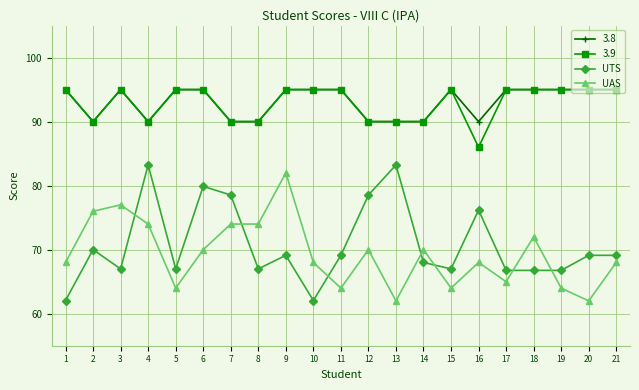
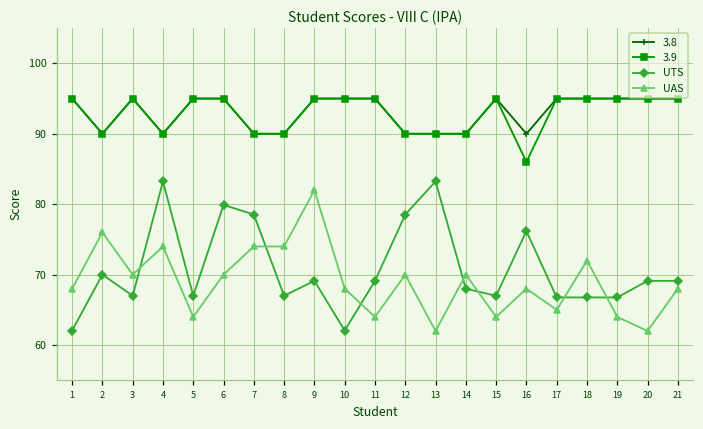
  {
    "UTS": {
      "1": 62,
      "2": 70,
      "3": 67,
      "4": 83,
      "5": 67,
      "6": 80,
      "7": 79,
      "8": 67,
      "9": 69,
      "10": 62,
      "11": 69,
      "12": 79,
      "13": 83,
      "14": 68,
      "15": 67,
      "16": 76,
      "17": 67,
      "18": 67,
      "19": 67,
      "20": 69,
      "21": 69
    },
    "UAS": {
      "1": 68,
      "2": 76,
-     "3": 77,
+     "3": 70,
      "4": 74,
      "5": 64,
      "6": 70,
      "7": 74,
      "8": 74,
      "9": 82,
      "10": 68,
      "11": 64,
      "12": 70,
      "13": 62,
      "14": 70,
      "15": 64,
      "16": 68,
      "17": 65,
      "18": 72,
      "19": 64,
      "20": 62,
      "21": 68
    }
  }
